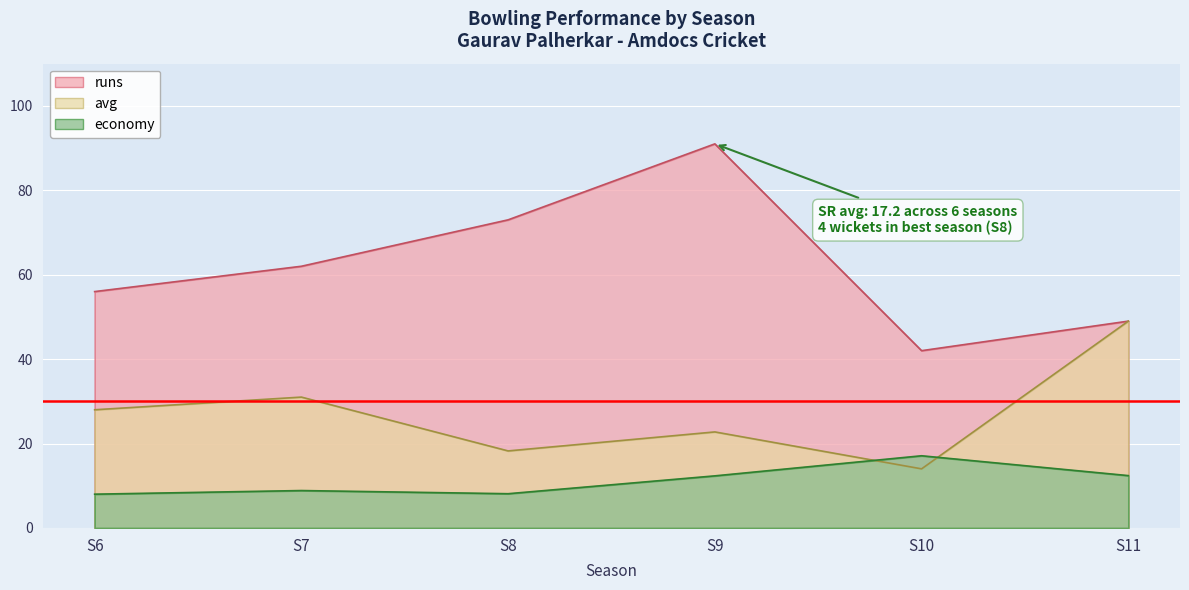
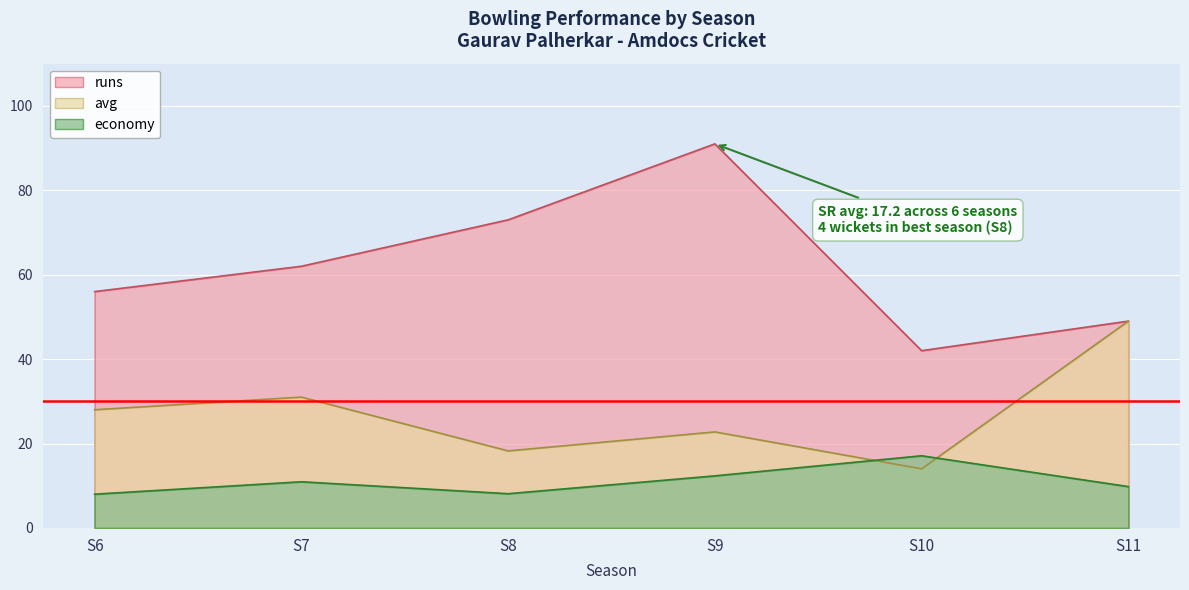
  {
    "economy": {
      "S6": 8,
-     "S7": 9,
+     "S7": 11,
      "S8": 8,
      "S9": 12,
      "S10": 17,
-     "S11": 12
+     "S11": 10
    }
  }
